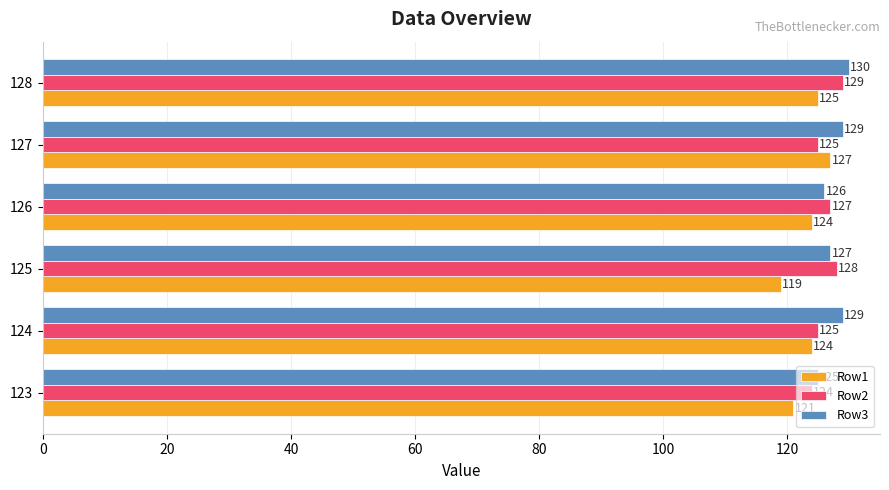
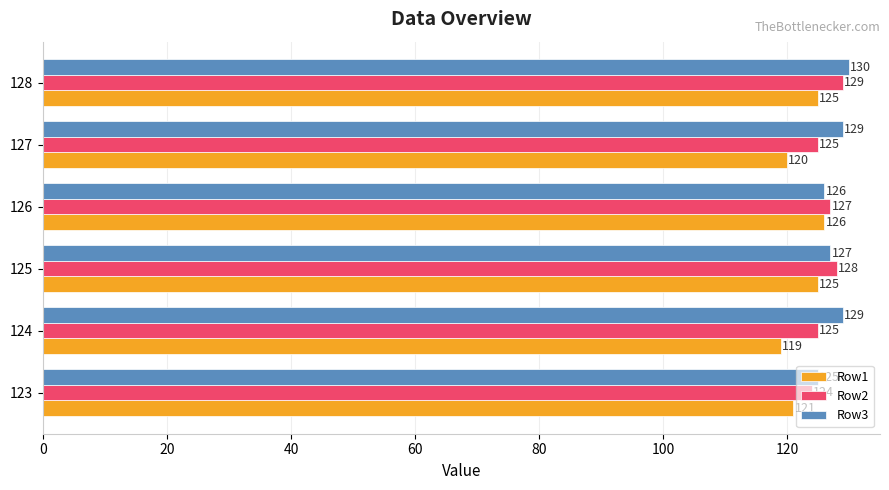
  {
    "Row1": {
      "128": 125,
-     "127": 127,
-     "126": 124,
-     "125": 119,
-     "124": 124
+     "127": 120,
+     "126": 126,
+     "125": 125,
+     "124": 119
    },
    "Row2": {
      "128": 129,
      "127": 125,
      "126": 127,
      "125": 128,
      "124": 125
    },
    "Row3": {
      "128": 130,
      "127": 129,
      "126": 126,
      "125": 127,
      "124": 129
    }
  }
